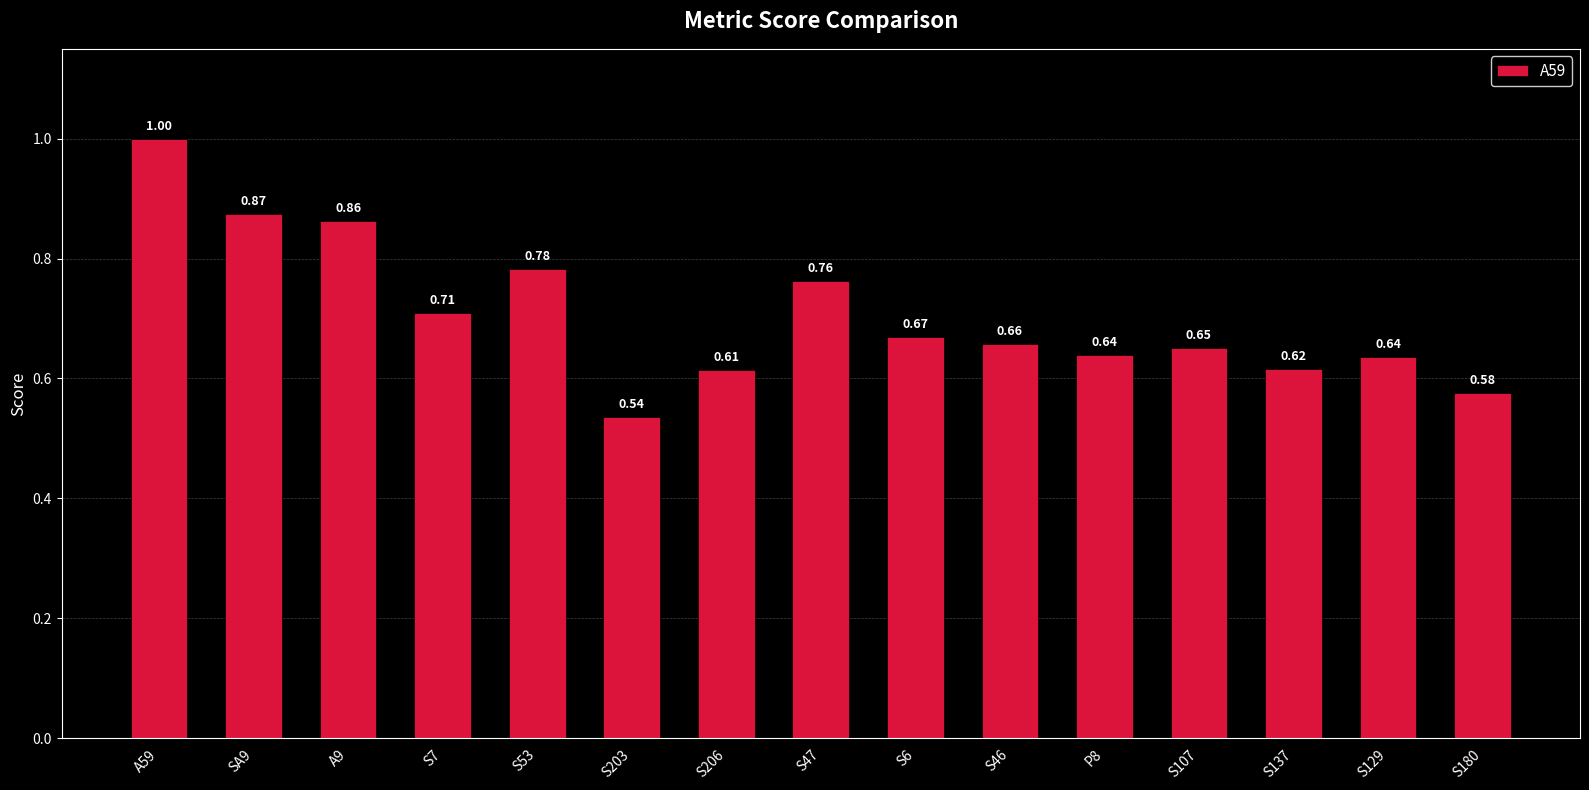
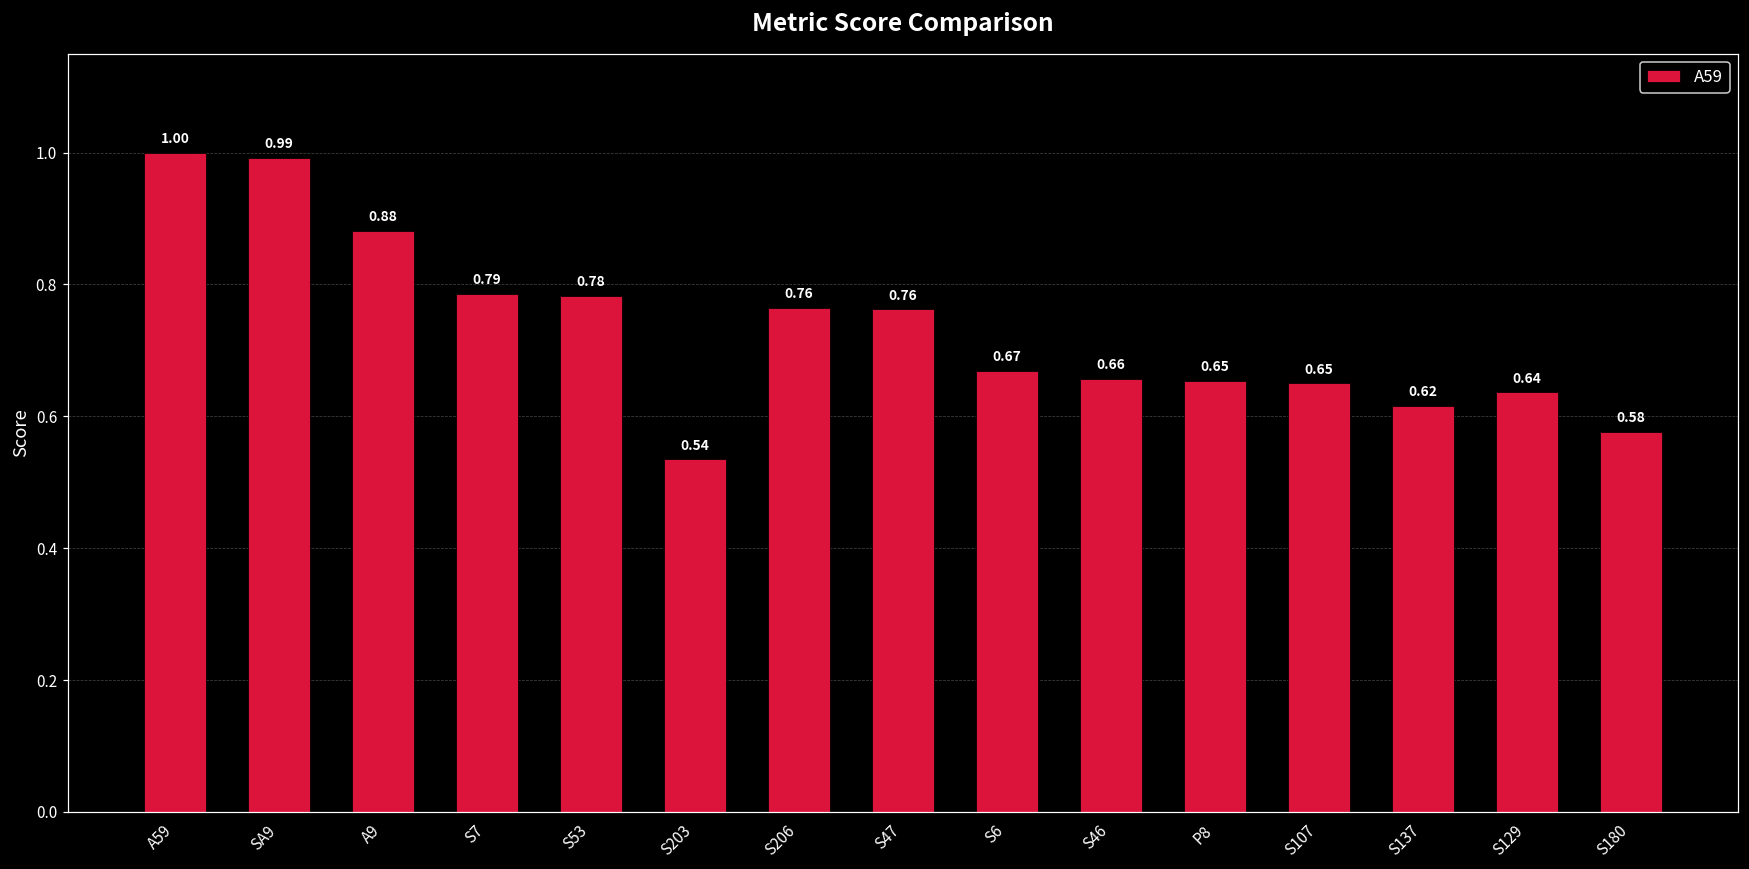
  {
    "A59": 1.00,
-   "SA9": 0.87,
-   "A9": 0.86,
-   "S7": 0.71,
+   "SA9": 0.99,
+   "A9": 0.88,
+   "S7": 0.79,
    "S53": 0.78,
    "S203": 0.54,
-   "S206": 0.61,
+   "S206": 0.76,
    "S47": 0.76,
    "S6": 0.67,
    "S46": 0.66,
-   "P8": 0.64,
+   "P8": 0.65,
    "S107": 0.65,
    "S137": 0.62,
    "S129": 0.64,
    "S180": 0.58
  }
